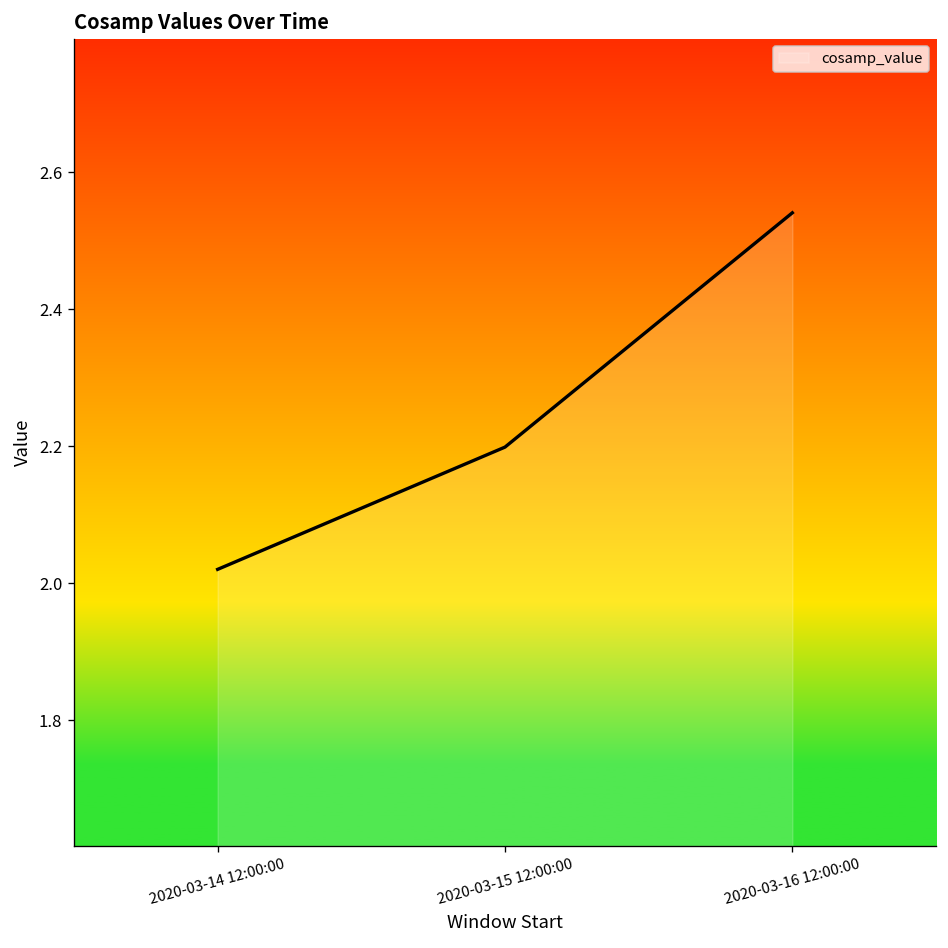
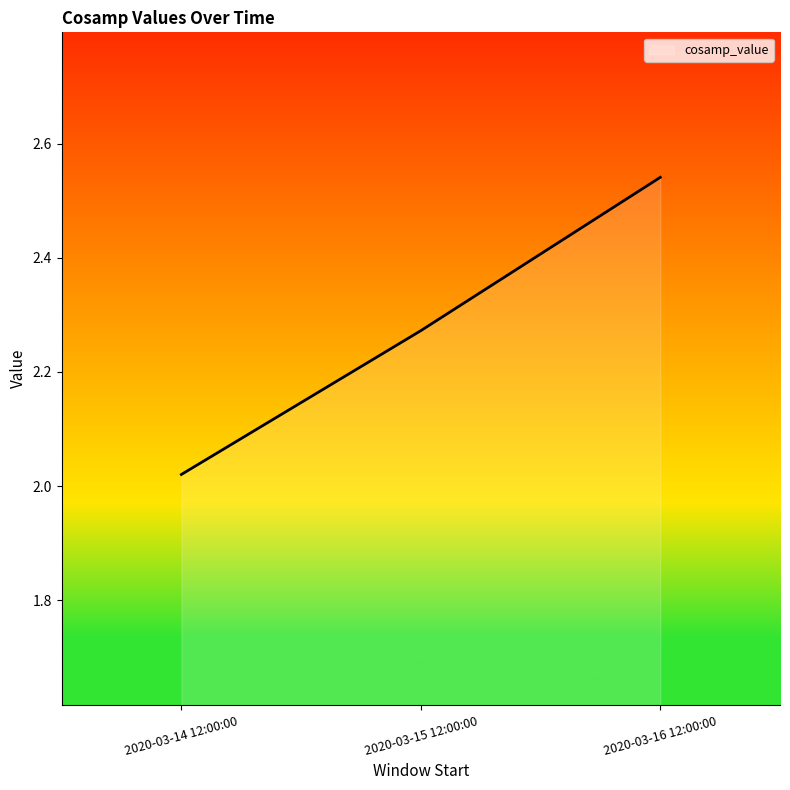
  {
    "2020-03-14 12:00:00": 2.02,
-   "2020-03-15 12:00:00": 2.20,
+   "2020-03-15 12:00:00": 2.27,
    "2020-03-16 12:00:00": 2.54
  }
